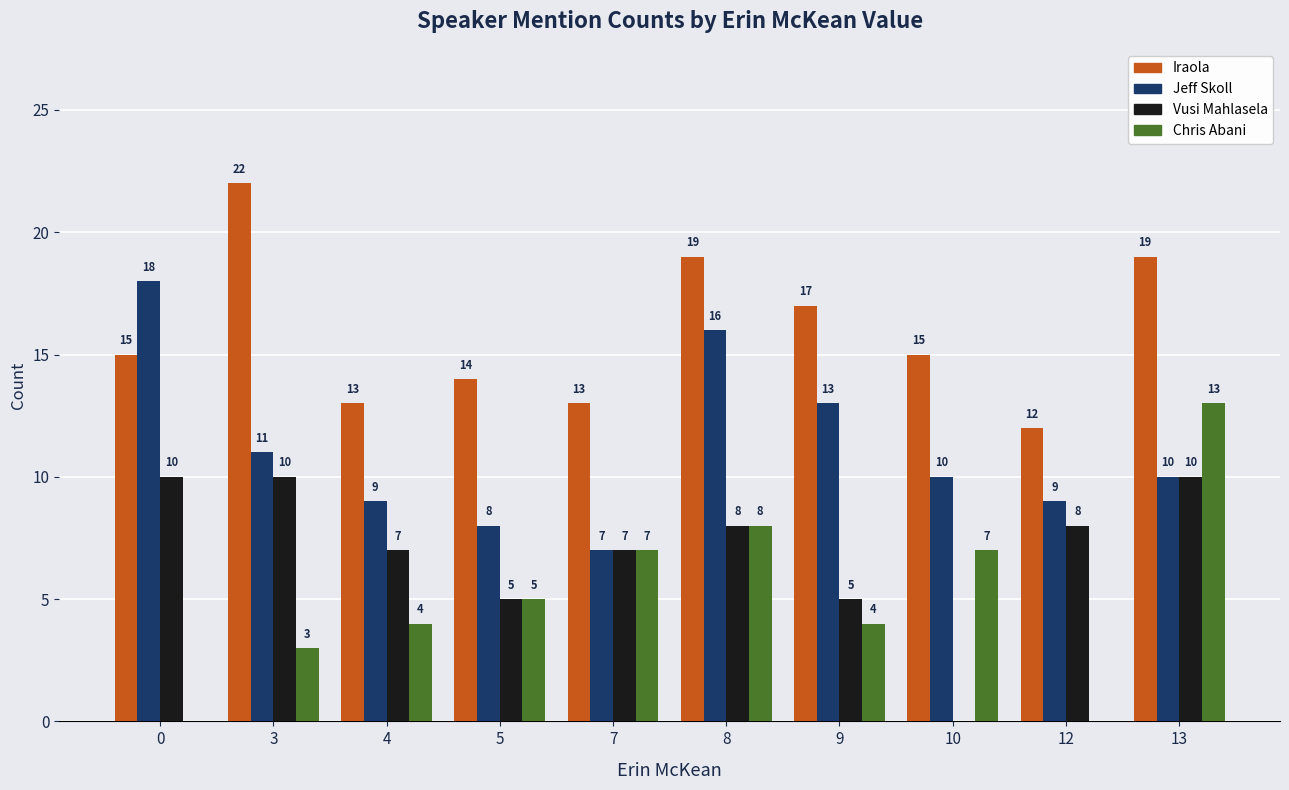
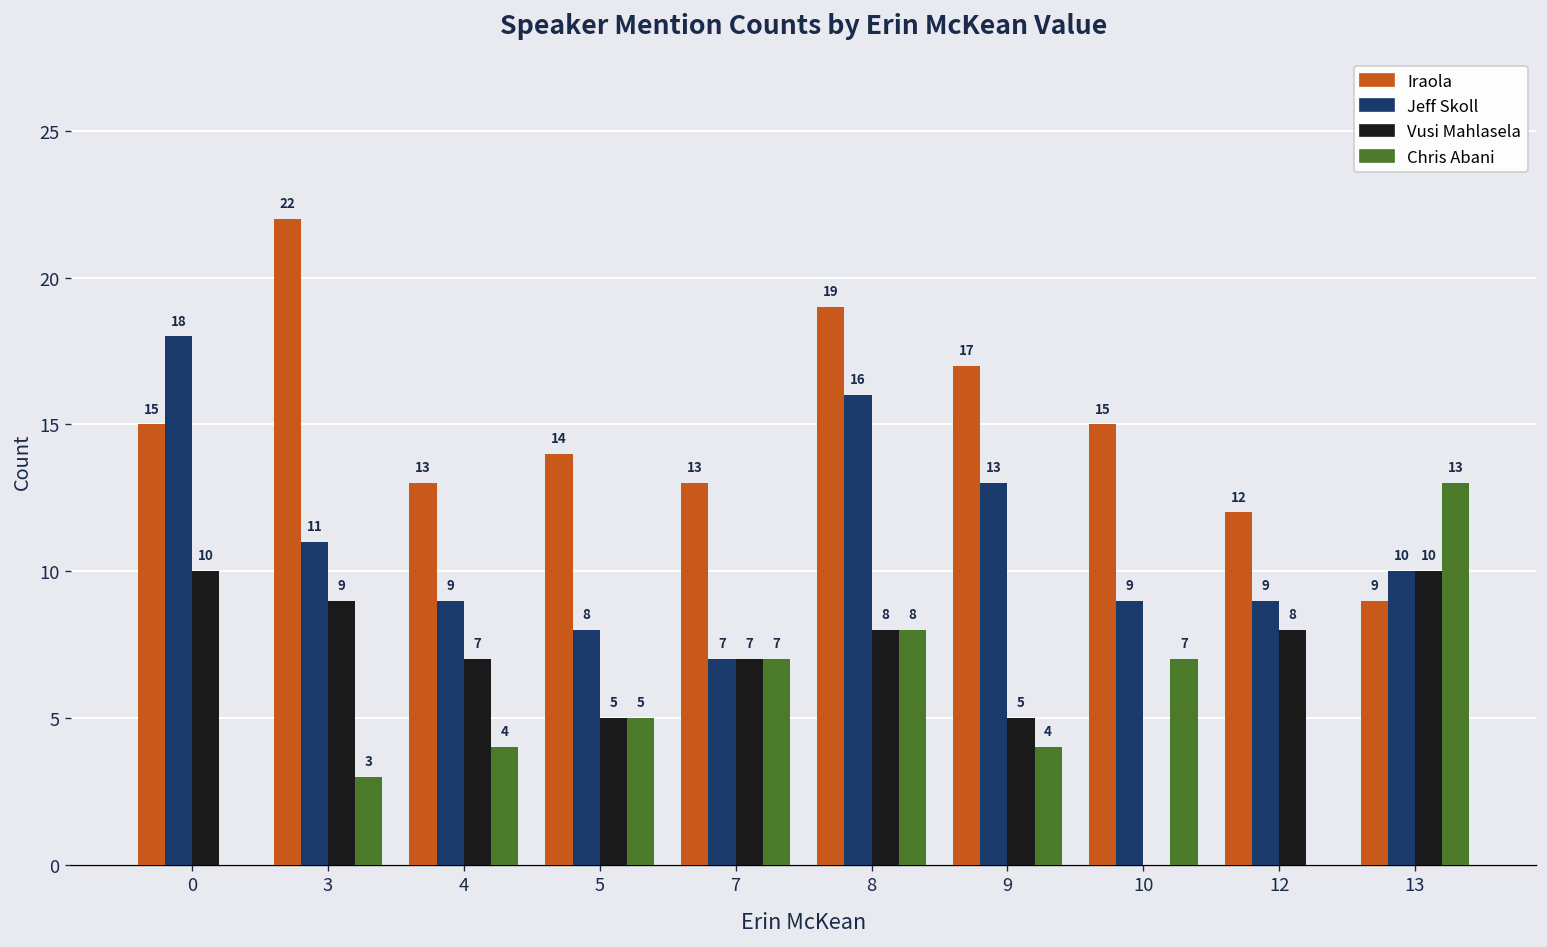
  {
    "Iraola": {
      "0": 15,
      "3": 22,
      "4": 13,
      "5": 14,
      "7": 13,
      "8": 19,
      "9": 17,
      "10": 15,
      "12": 12,
-     "13": 19
+     "13": 9
    },
    "Jeff Skoll": {
      "0": 18,
      "3": 11,
      "4": 9,
      "5": 8,
      "7": 7,
      "8": 16,
      "9": 13,
-     "10": 10,
+     "10": 9,
      "12": 9,
      "13": 10
    },
    "Vusi Mahlasela": {
      "0": 10,
-     "3": 10,
+     "3": 9,
      "4": 7,
      "5": 5,
      "7": 7,
      "8": 8,
      "9": 5,
      "12": 8,
      "13": 10
    },
    "Chris Abani": {
      "3": 3,
      "4": 4,
      "5": 5,
      "7": 7,
      "8": 8,
      "9": 4,
      "10": 7,
      "13": 13
    }
  }
